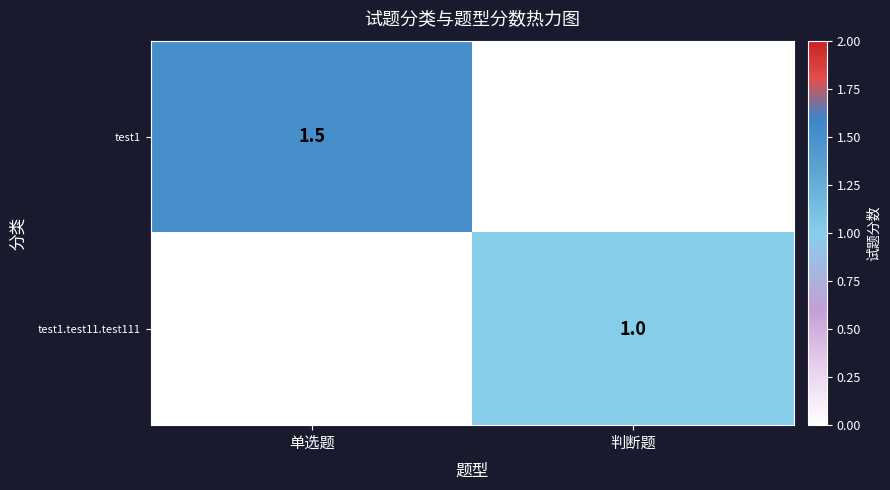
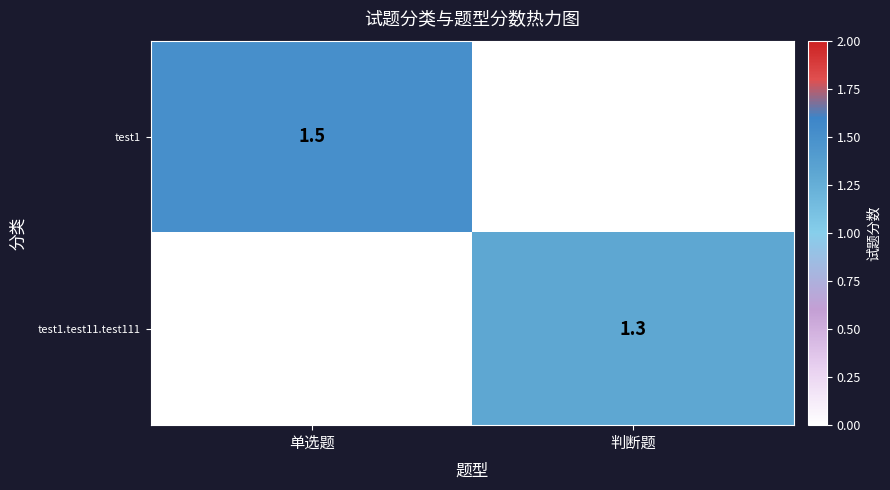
  {
    "test1": {
      "单选题": 1.5
    },
    "test1.test11.test111": {
-     "判断题": 1.0
+     "判断题": 1.3
    }
  }
